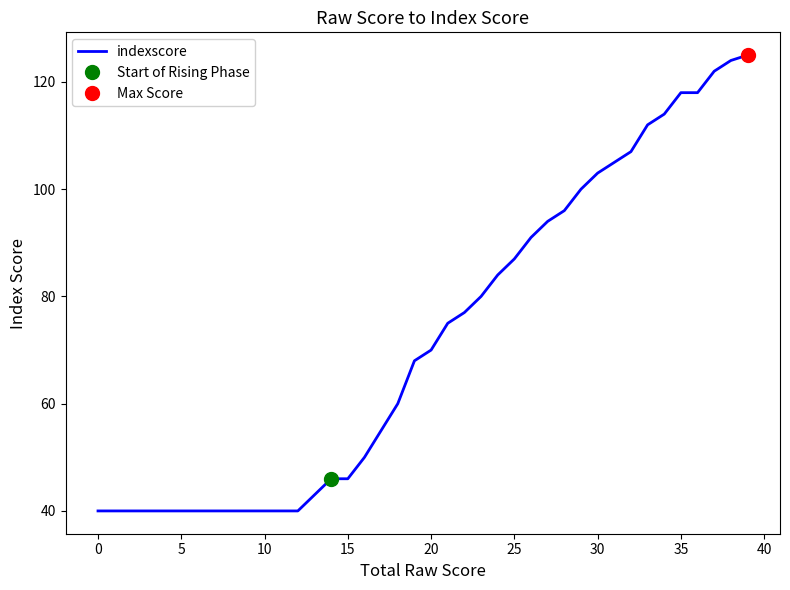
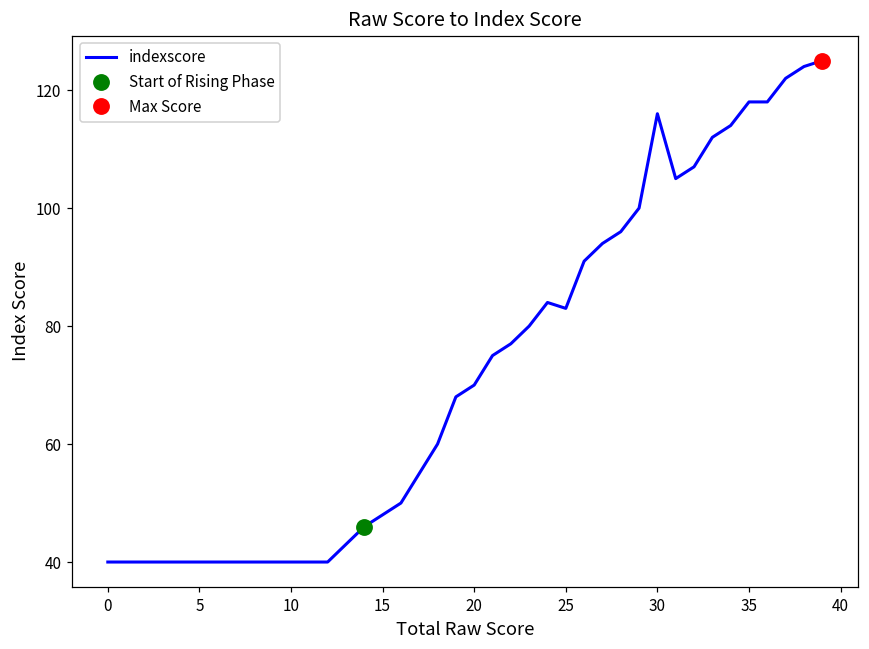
  {
    "indexscore": {
      "0": 40,
      "5": 40,
      "10": 40,
-     "15": 46,
+     "15": 48,
      "20": 70,
-     "25": 87,
-     "30": 103,
+     "25": 83,
+     "30": 116,
      "35": 118
    }
  }
